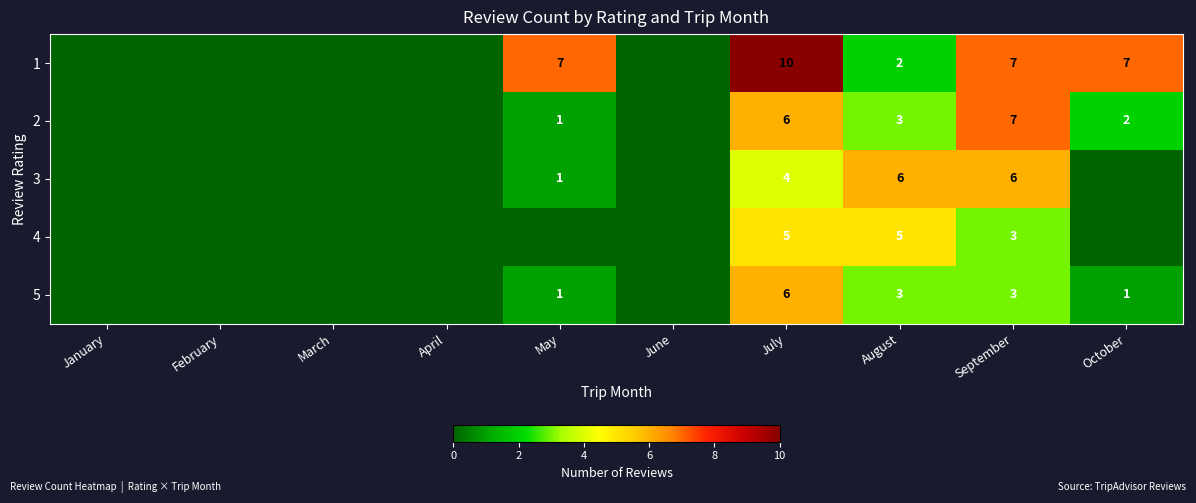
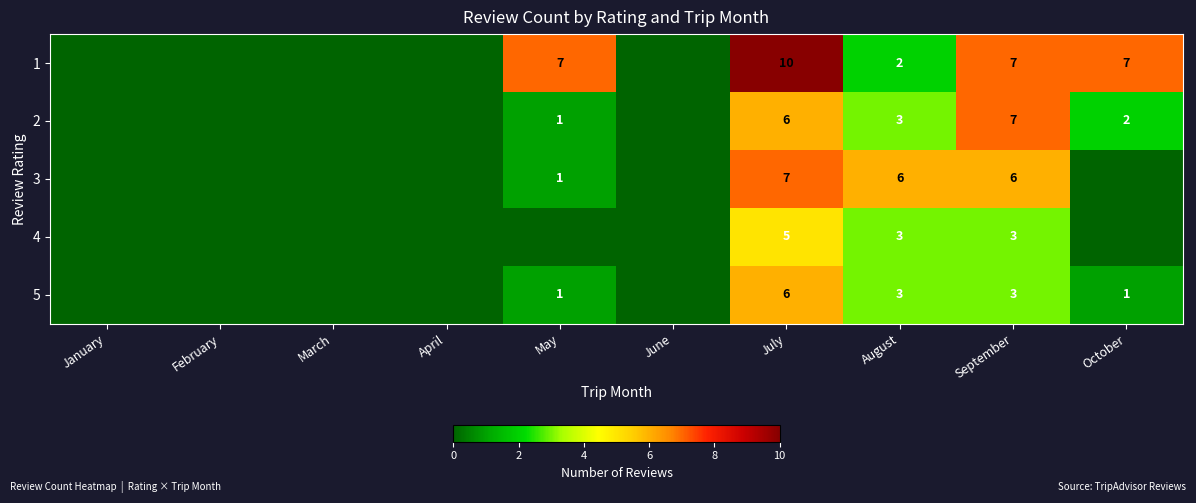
  {
    "1": {
      "May": 7,
      "July": 10,
      "August": 2,
      "September": 7,
      "October": 7
    },
    "2": {
      "May": 1,
      "July": 6,
      "August": 3,
      "September": 7,
      "October": 2
    },
    "3": {
      "May": 1,
-     "July": 4,
+     "July": 7,
      "August": 6,
      "September": 6
    },
    "4": {
      "July": 5,
-     "August": 5,
+     "August": 3,
      "September": 3
    },
    "5": {
      "May": 1,
      "July": 6,
      "August": 3,
      "September": 3,
      "October": 1
    }
  }
